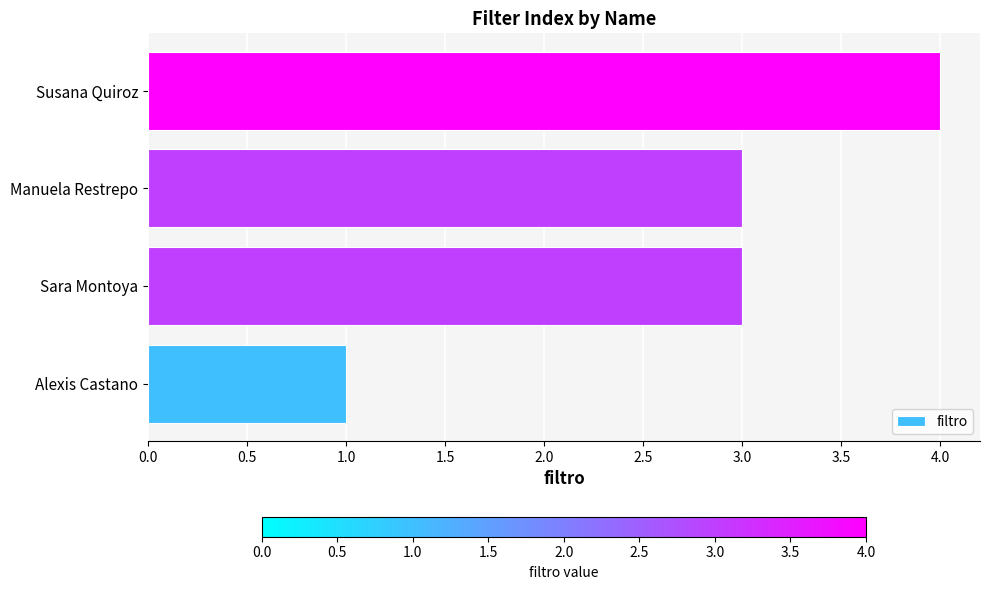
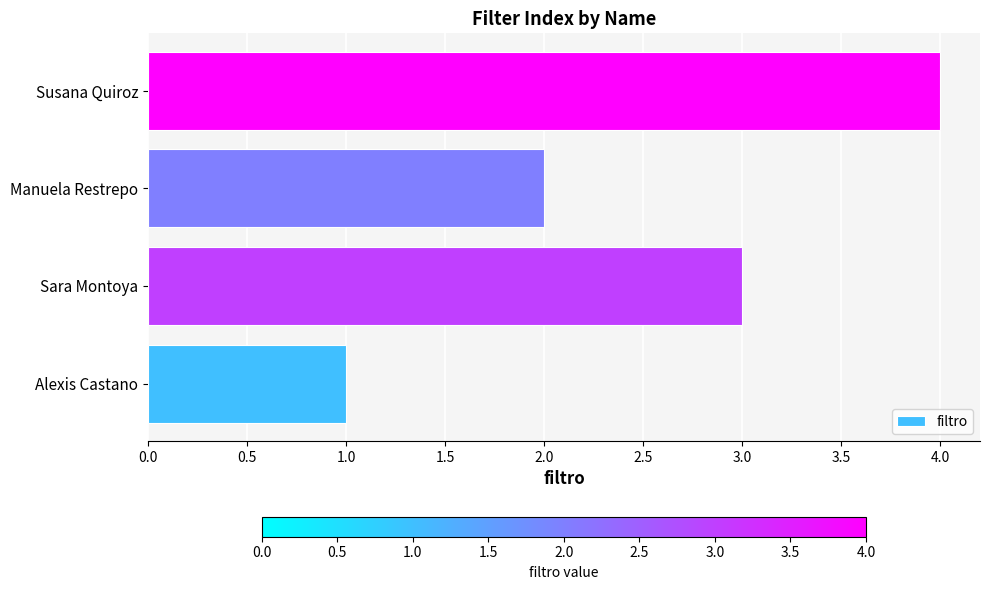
  {
    "Susana Quiroz": 4,
-   "Manuela Restrepo": 3,
+   "Manuela Restrepo": 2,
    "Sara Montoya": 3,
    "Alexis Castano": 1
  }
